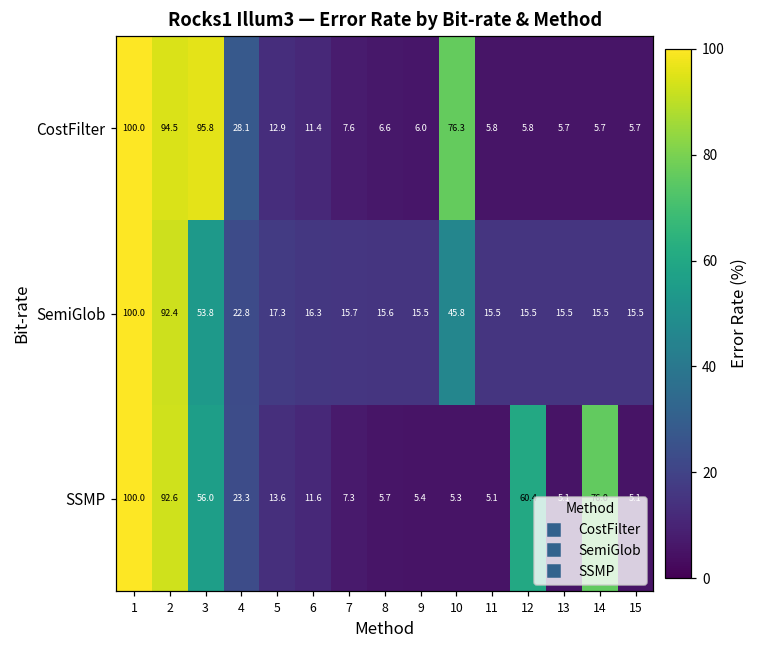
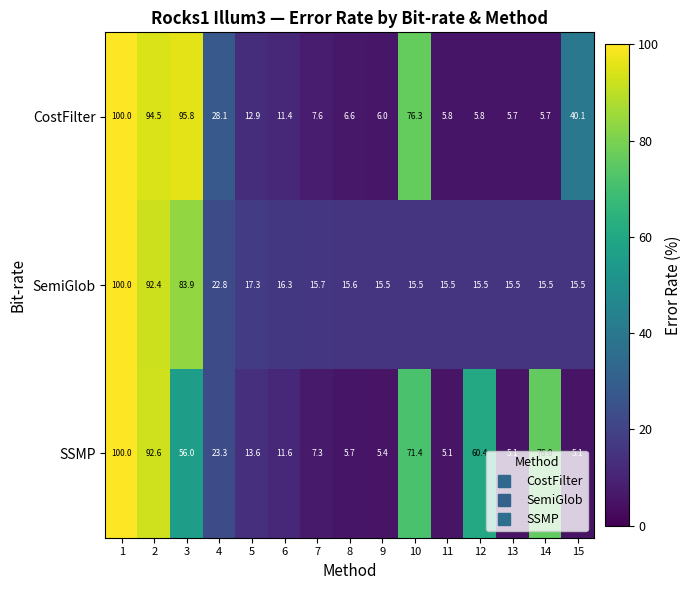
  {
    "CostFilter": {
      "1": 100.0,
      "2": 94.5,
      "3": 95.8,
      "4": 28.1,
      "5": 12.9,
      "6": 11.4,
      "7": 7.6,
      "8": 6.6,
      "9": 6.0,
      "10": 76.3,
      "11": 5.8,
      "12": 5.8,
      "13": 5.7,
      "14": 5.7,
-     "15": 5.7
+     "15": 40.1
    },
    "SemiGlob": {
      "1": 100.0,
      "2": 92.4,
-     "3": 53.8,
+     "3": 83.9,
      "4": 22.8,
      "5": 17.3,
      "6": 16.3,
      "7": 15.7,
      "8": 15.6,
      "9": 15.5,
-     "10": 45.8,
+     "10": 15.5,
      "11": 15.5,
      "12": 15.5,
      "13": 15.5,
      "14": 15.5,
      "15": 15.5
    },
    "SSMP": {
      "1": 100.0,
      "2": 92.6,
      "3": 56.0,
      "4": 23.3,
      "5": 13.6,
      "6": 11.6,
      "7": 7.3,
      "8": 5.7,
      "9": 5.4,
-     "10": 5.3,
+     "10": 71.4,
      "11": 5.1
    }
  }
